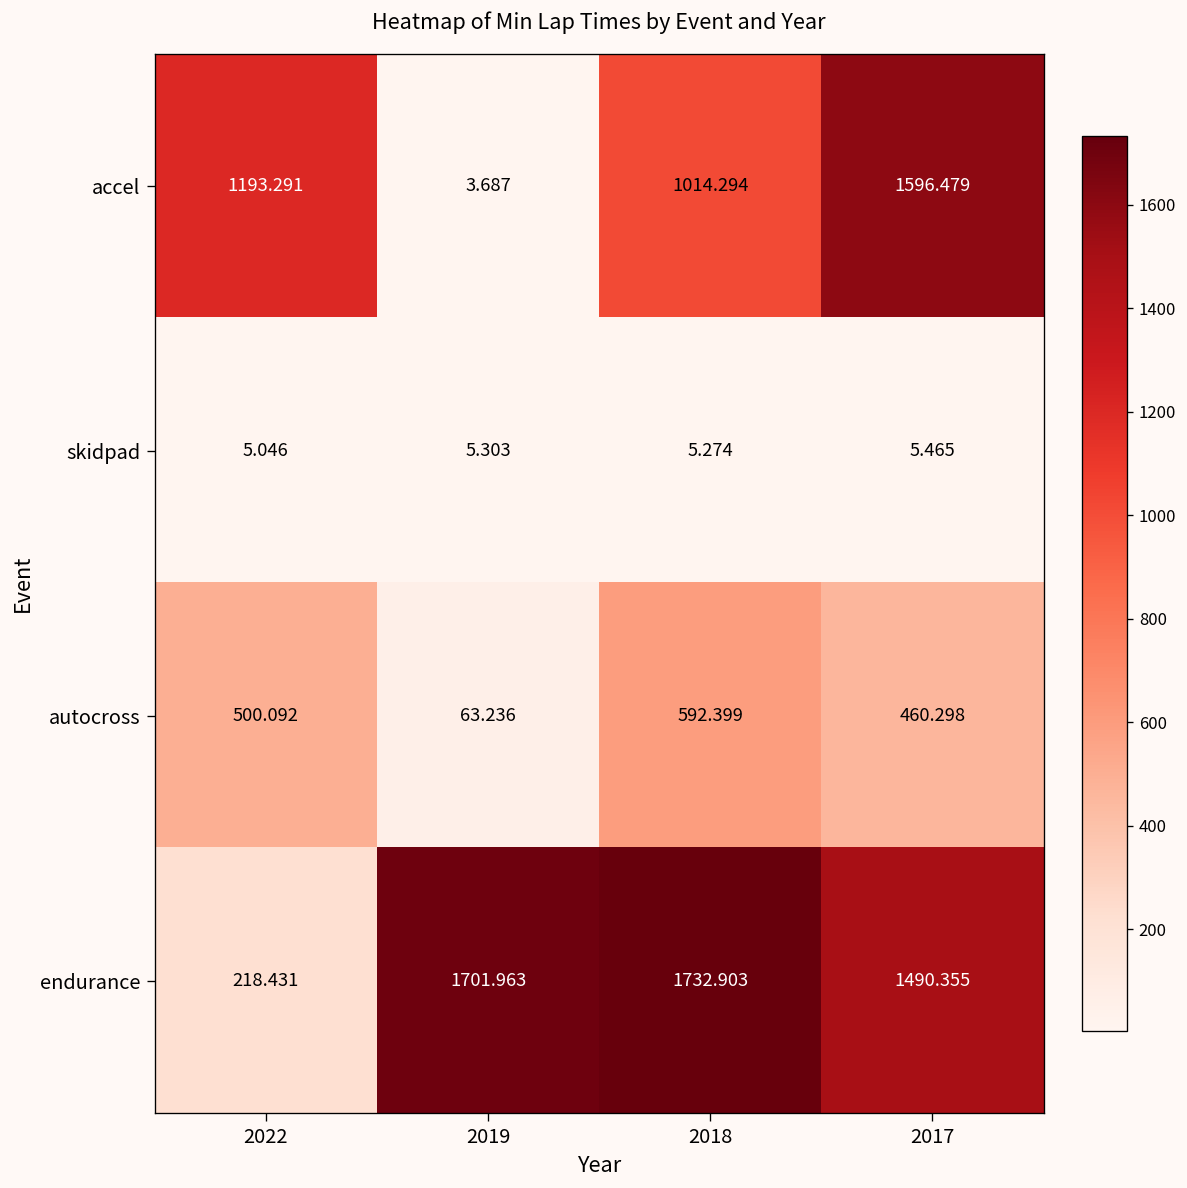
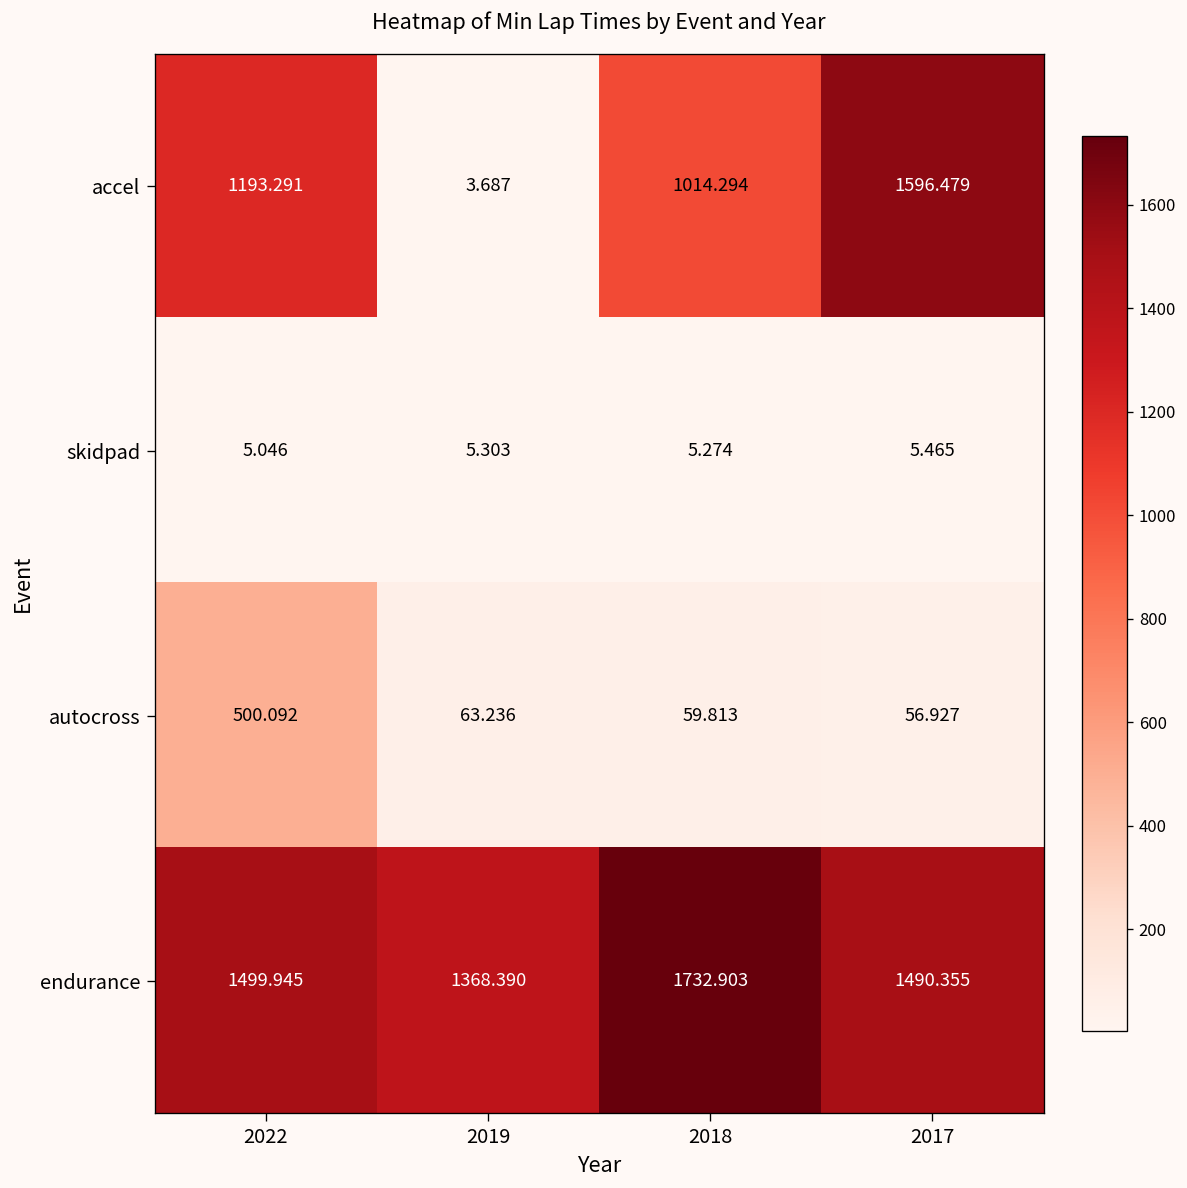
  {
    "accel": {
      "2022": 1193.291,
      "2019": 3.687,
      "2018": 1014.294,
      "2017": 1596.479
    },
    "skidpad": {
      "2022": 5.046,
      "2019": 5.303,
      "2018": 5.274,
      "2017": 5.465
    },
    "autocross": {
      "2022": 500.092,
      "2019": 63.236,
-     "2018": 592.399,
-     "2017": 460.298
+     "2018": 59.813,
+     "2017": 56.927
    },
    "endurance": {
-     "2022": 218.431,
-     "2019": 1701.963,
+     "2022": 1499.945,
+     "2019": 1368.390,
      "2018": 1732.903,
      "2017": 1490.355
    }
  }
